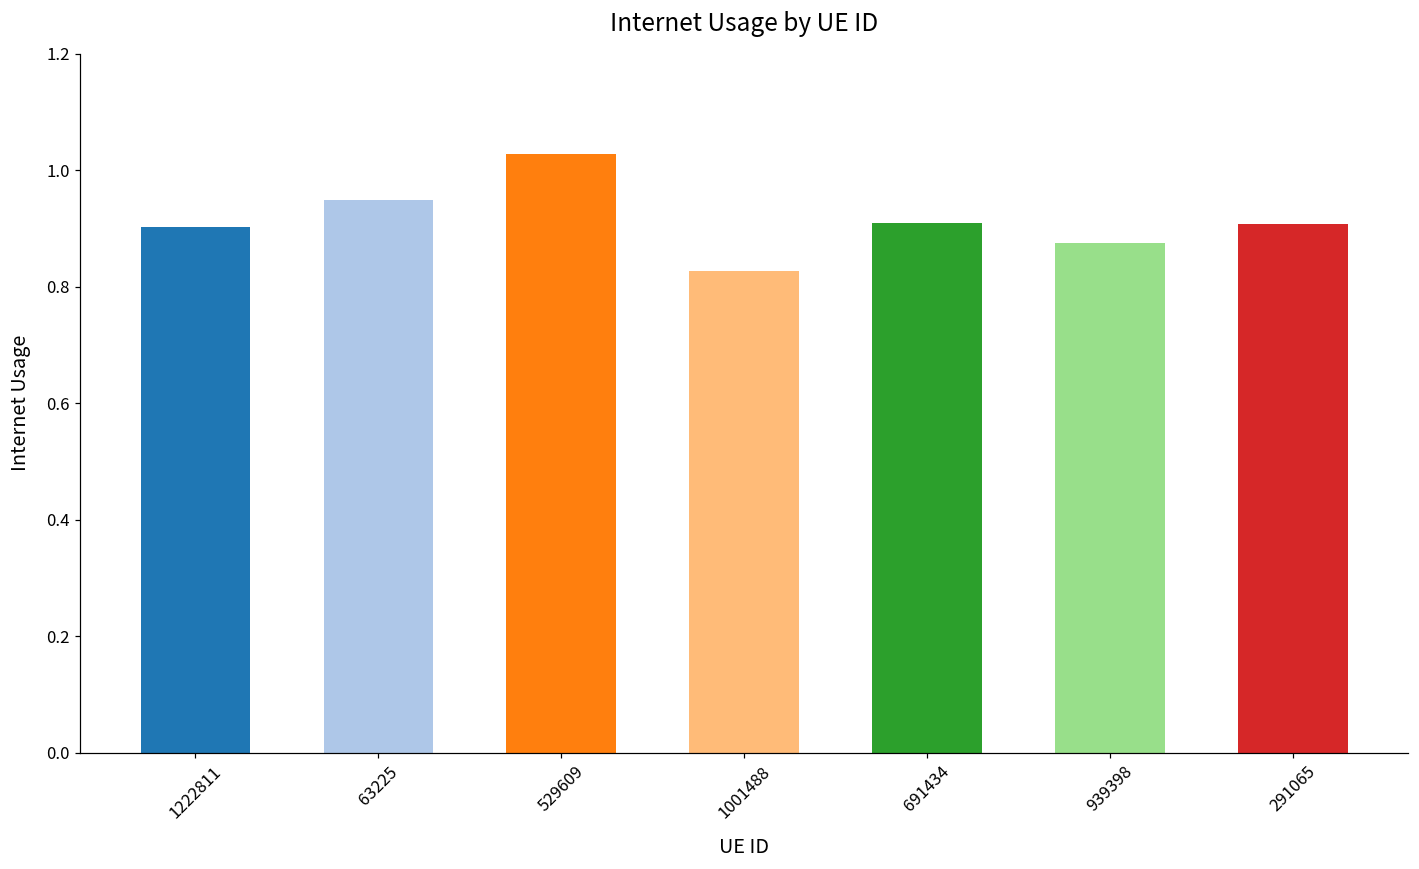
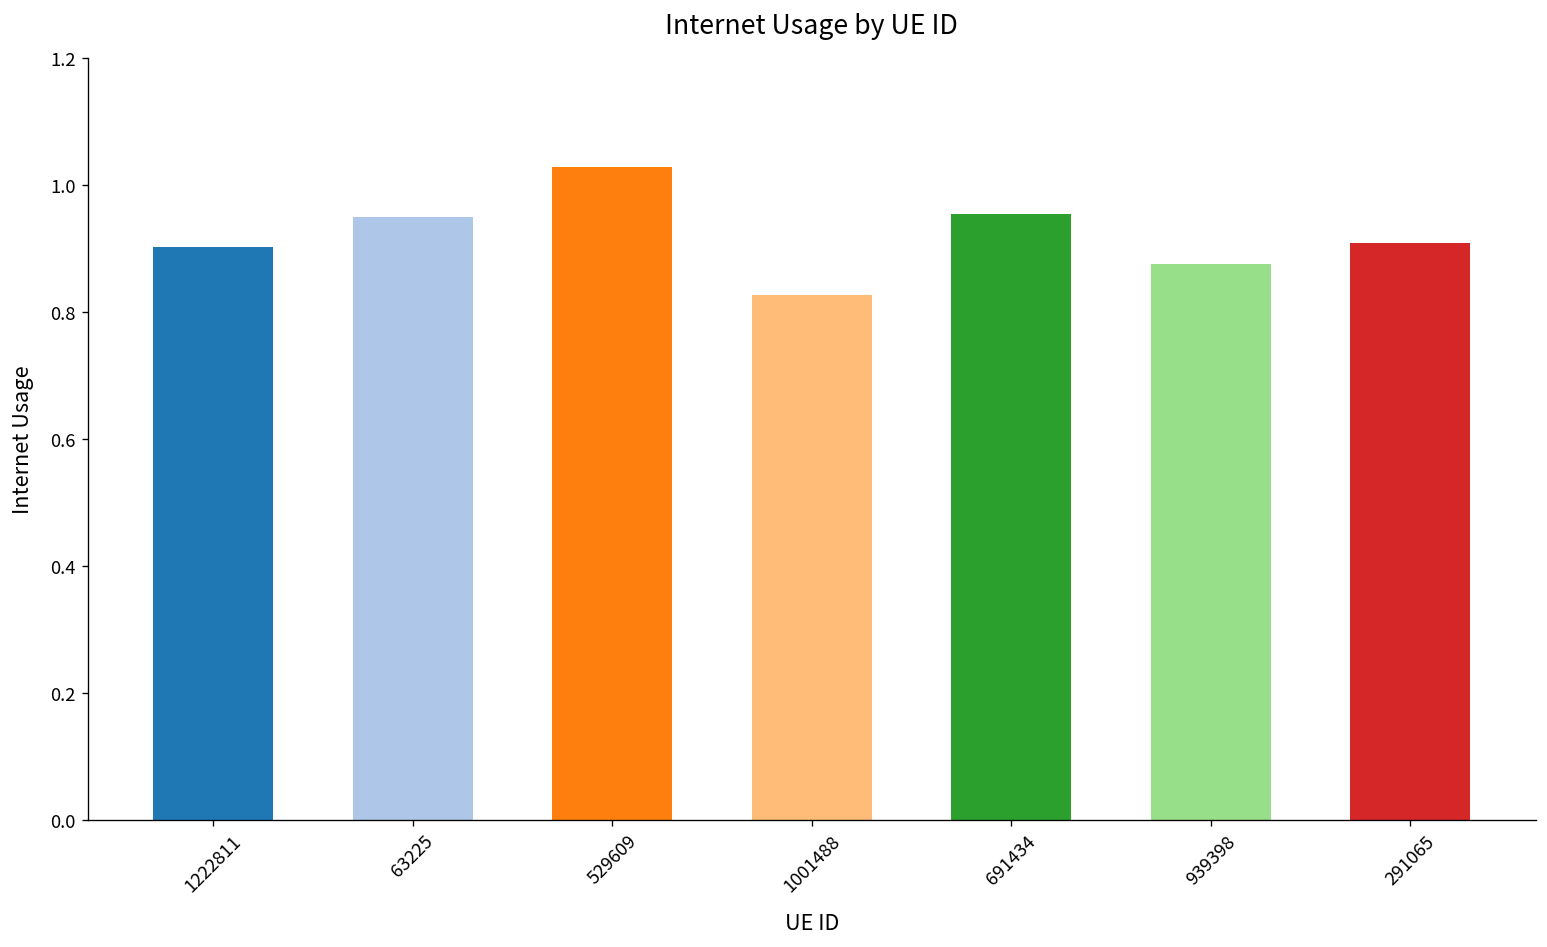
  {
    "1222811": 0.90,
    "63225": 0.95,
    "529609": 1.03,
    "1001488": 0.83,
-   "691434": 0.91,
+   "691434": 0.95,
    "939398": 0.87,
    "291065": 0.91
  }
